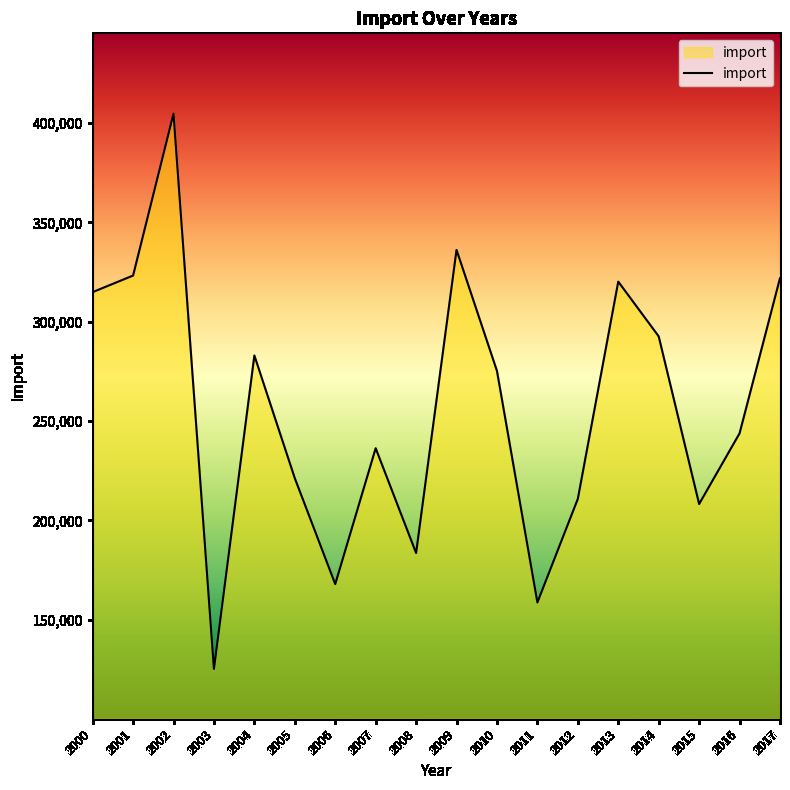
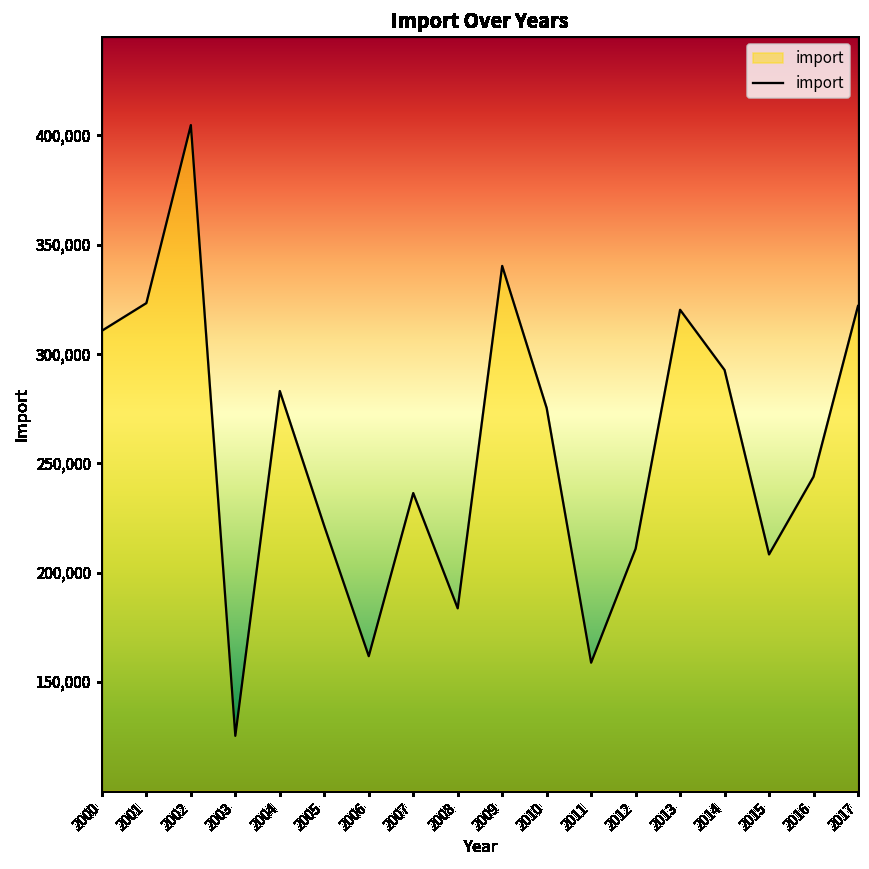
  {
-   "2000": "315,000",
+   "2000": "311,000",
    "2001": "323,000",
    "2002": "405,000",
    "2003": "125,000",
    "2004": "283,000",
    "2005": "221,000",
-   "2006": "168,000",
+   "2006": "162,000",
    "2007": "236,000",
    "2008": "184,000",
-   "2009": "336,000",
+   "2009": "340,000",
    "2010": "275,000",
    "2011": "159,000",
    "2012": "211,000",
    "2013": "320,000",
    "2014": "293,000",
    "2015": "208,000",
    "2016": "244,000",
    "2017": "322,000"
  }
